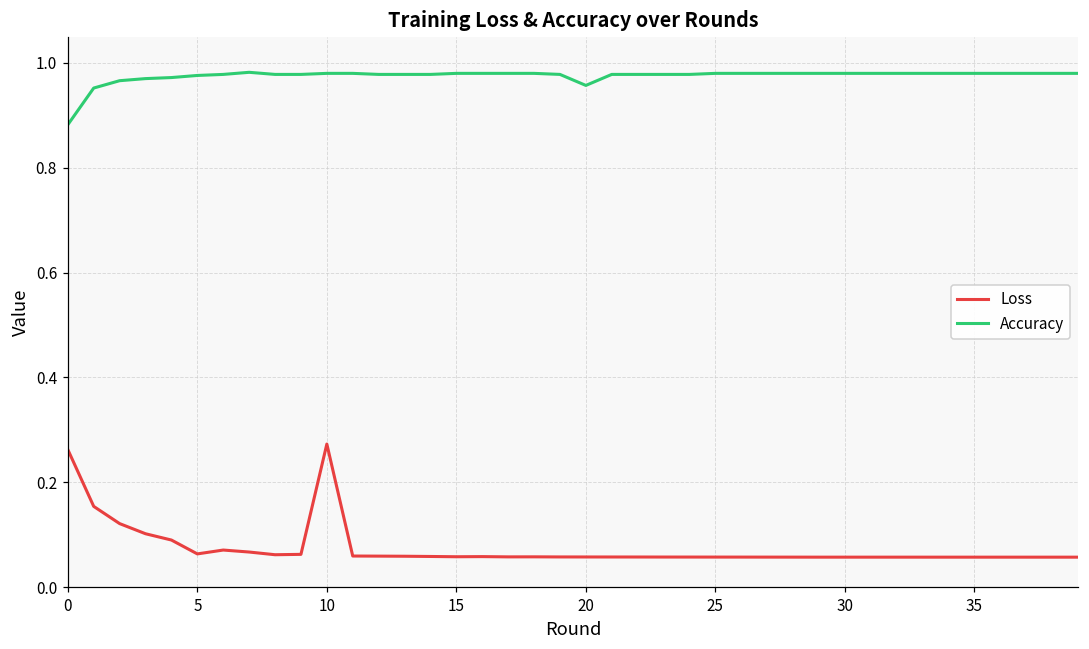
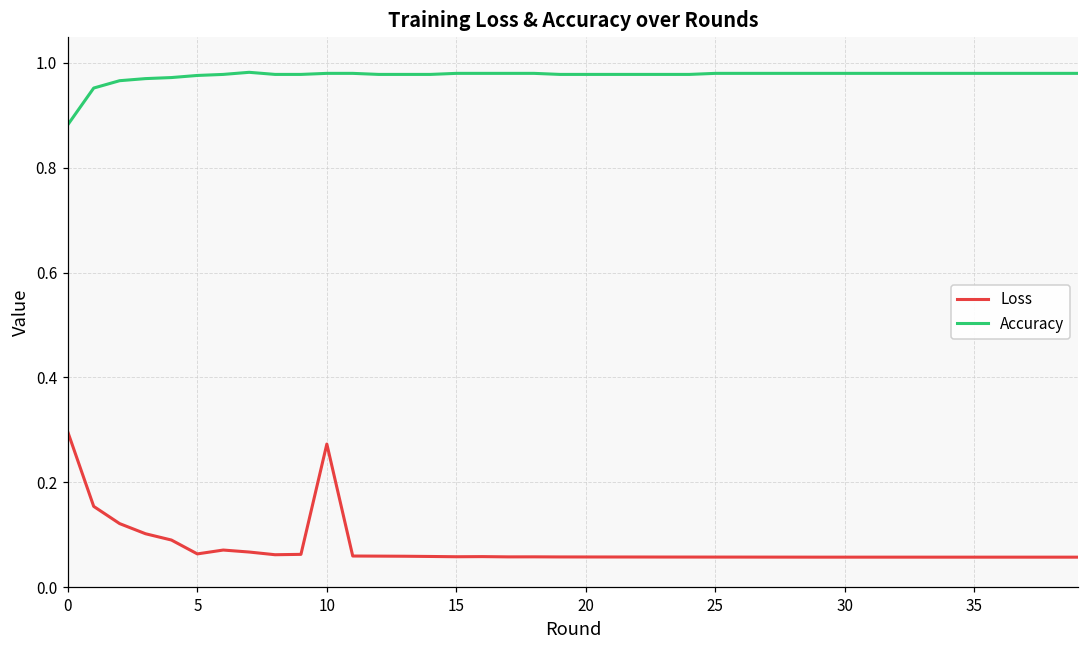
  {
    "Loss": {
-     "0": 0.26,
+     "0": 0.30,
      "5": 0.06,
      "10": 0.27,
      "15": 0.06,
      "20": 0.06,
      "25": 0.06,
      "30": 0.06,
      "35": 0.06
    },
    "Accuracy": {
      "0": 0.88,
      "5": 0.98,
      "10": 0.98,
      "15": 0.98,
-     "20": 0.96,
+     "20": 0.98,
      "25": 0.98,
      "30": 0.98,
      "35": 0.98
    }
  }
